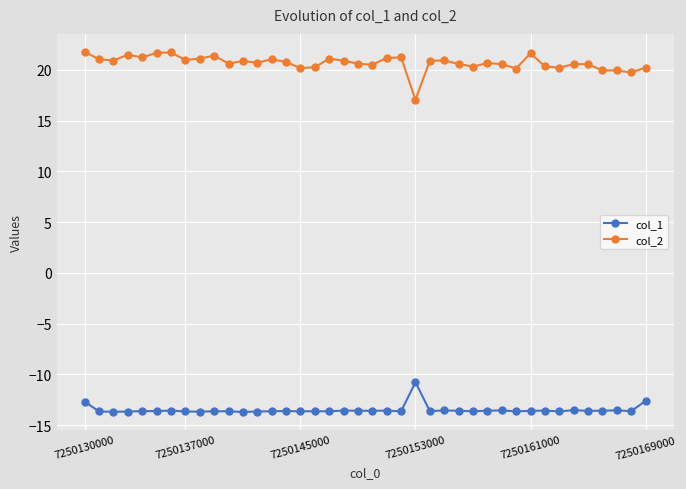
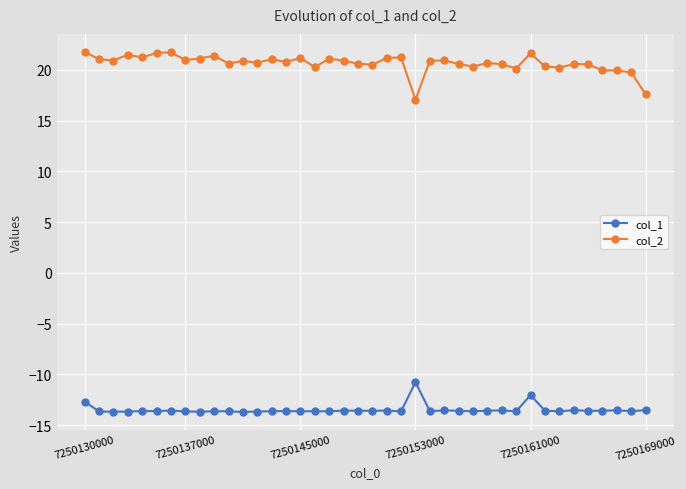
  {
    "col_1": {
      "7250130000": -12.7,
      "7250137000": -13.7,
      "7250145000": -13.6,
      "7250153000": -10.8,
-     "7250161000": -13.6,
-     "7250169000": -12.6
+     "7250161000": -12.0,
+     "7250169000": -13.5
    },
    "col_2": {
      "7250130000": 21.8,
      "7250137000": 21.0,
-     "7250145000": 20.2,
+     "7250145000": 21.2,
      "7250153000": 17.0,
      "7250161000": 21.6,
-     "7250169000": 20.2
+     "7250169000": 17.6
    }
  }
